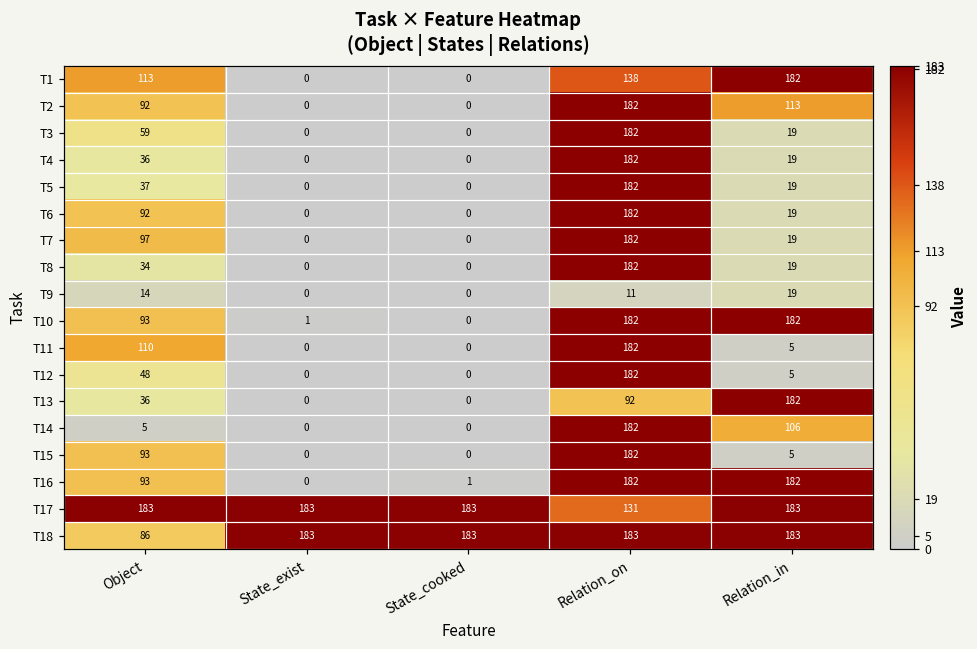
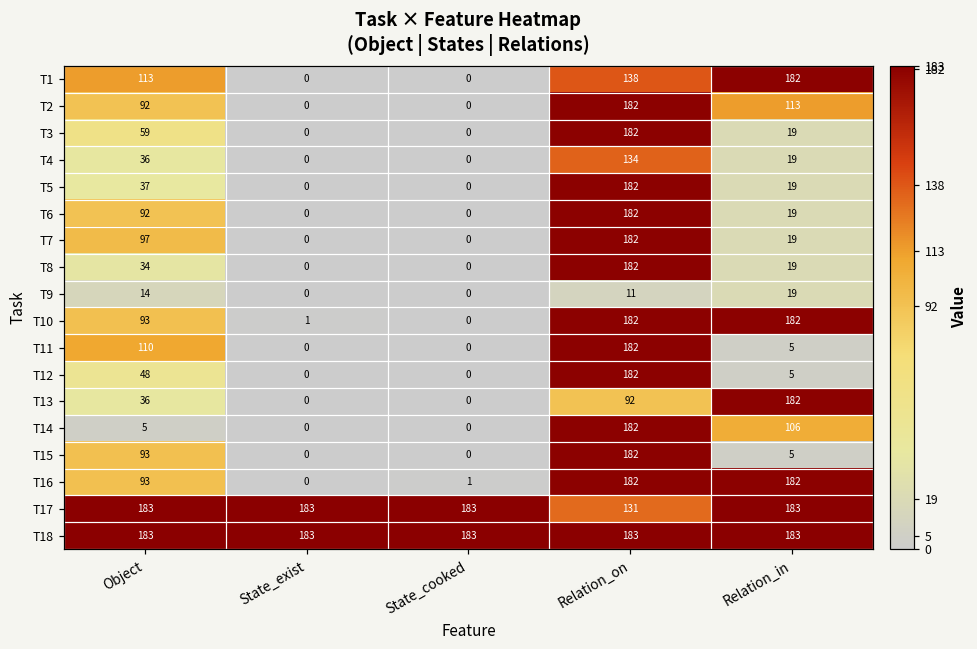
  {
    "T1": {
      "Object": 113,
      "State_exist": 0,
      "State_cooked": 0,
      "Relation_on": 138,
      "Relation_in": 182
    },
    "T2": {
      "Object": 92,
      "State_exist": 0,
      "State_cooked": 0,
      "Relation_on": 182,
      "Relation_in": 113
    },
    "T3": {
      "Object": 59,
      "State_exist": 0,
      "State_cooked": 0,
      "Relation_on": 182,
      "Relation_in": 19
    },
    "T4": {
      "Object": 36,
      "State_exist": 0,
      "State_cooked": 0,
-     "Relation_on": 182,
+     "Relation_on": 134,
      "Relation_in": 19
    },
    "T5": {
      "Object": 37,
      "State_exist": 0,
      "State_cooked": 0,
      "Relation_on": 182,
      "Relation_in": 19
    },
    "T6": {
      "Object": 92,
      "State_exist": 0,
      "State_cooked": 0,
      "Relation_on": 182,
      "Relation_in": 19
    },
    "T7": {
      "Object": 97,
      "State_exist": 0,
      "State_cooked": 0,
      "Relation_on": 182,
      "Relation_in": 19
    },
    "T8": {
      "Object": 34,
      "State_exist": 0,
      "State_cooked": 0,
      "Relation_on": 182,
      "Relation_in": 19
    },
    "T9": {
      "Object": 14,
      "State_exist": 0,
      "State_cooked": 0,
      "Relation_on": 11,
      "Relation_in": 19
    },
    "T10": {
      "Object": 93,
      "State_exist": 1,
      "State_cooked": 0,
      "Relation_on": 182,
      "Relation_in": 182
    },
    "T11": {
      "Object": 110,
      "State_exist": 0,
      "State_cooked": 0,
      "Relation_on": 182,
      "Relation_in": 5
    },
    "T12": {
      "Object": 48,
      "State_exist": 0,
      "State_cooked": 0,
      "Relation_on": 182,
      "Relation_in": 5
    },
    "T13": {
      "Object": 36,
      "State_exist": 0,
      "State_cooked": 0,
      "Relation_on": 92,
      "Relation_in": 182
    },
    "T14": {
      "Object": 5,
      "State_exist": 0,
      "State_cooked": 0,
      "Relation_on": 182,
      "Relation_in": 106
    },
    "T15": {
      "Object": 93,
      "State_exist": 0,
      "State_cooked": 0,
      "Relation_on": 182,
      "Relation_in": 5
    },
    "T16": {
      "Object": 93,
      "State_exist": 0,
      "State_cooked": 1,
      "Relation_on": 182,
      "Relation_in": 182
    },
    "T17": {
      "Object": 183,
      "State_exist": 183,
      "State_cooked": 183,
      "Relation_on": 131,
      "Relation_in": 183
    },
    "T18": {
-     "Object": 86,
+     "Object": 183,
      "State_exist": 183,
      "State_cooked": 183,
      "Relation_on": 183,
      "Relation_in": 183
    }
  }
